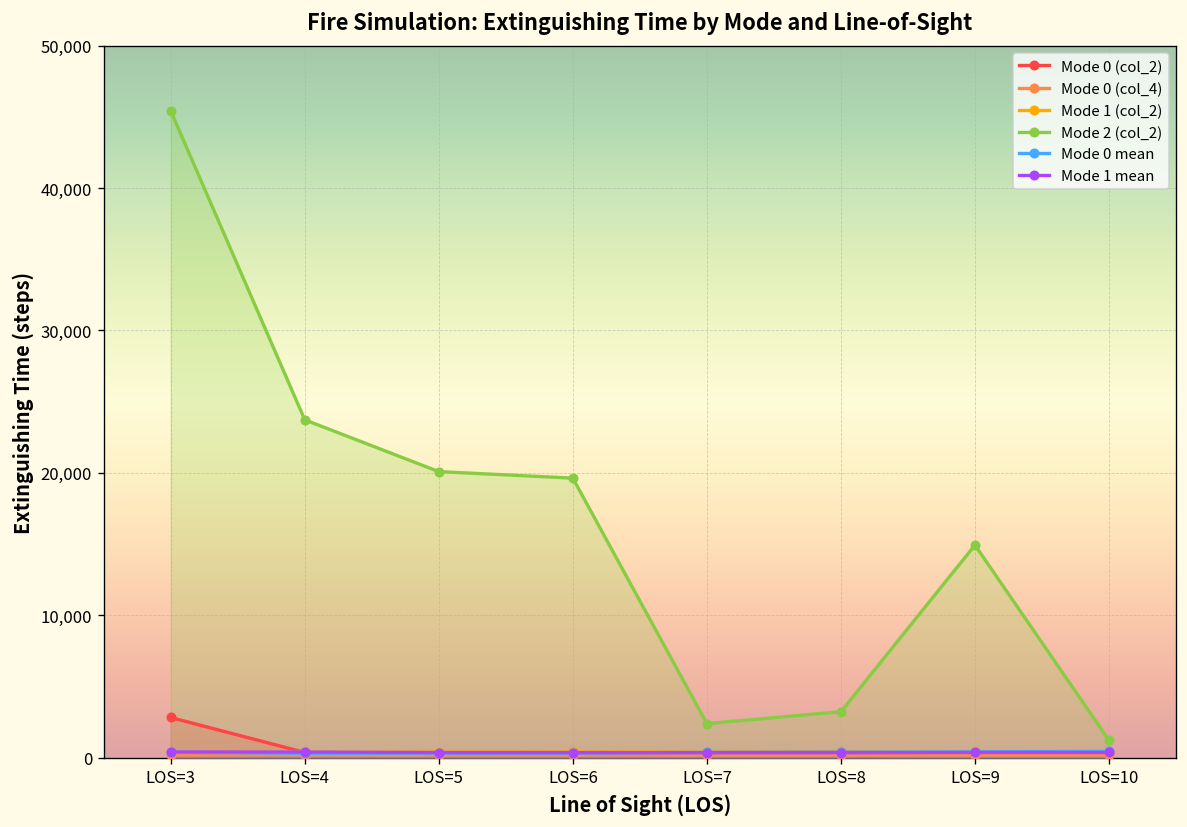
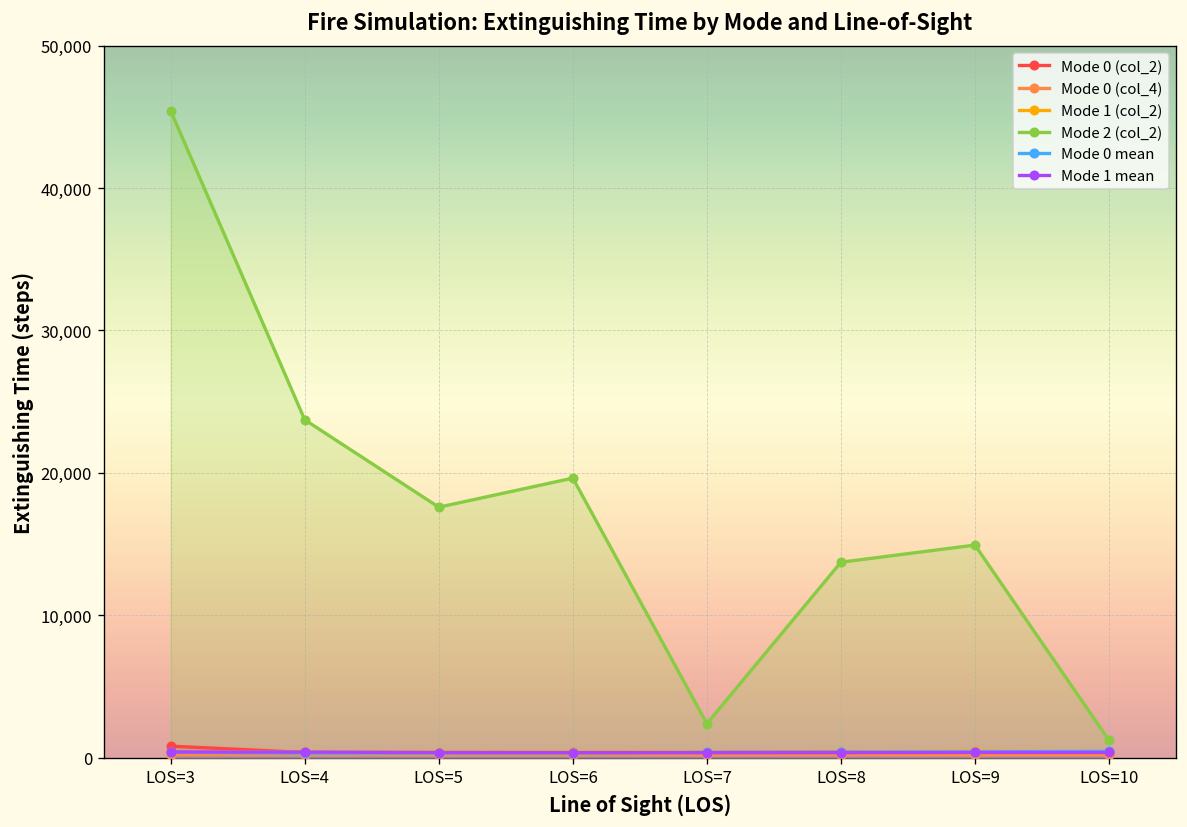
  {
    "Mode 0 (col_2)": {
-     "LOS=3": "2,800"
+     "LOS=3": "800"
    },
    "Mode 2 (col_2)": {
      "LOS=3": "45,400",
      "LOS=4": "23,700",
-     "LOS=5": "20,100",
+     "LOS=5": "17,600",
      "LOS=6": "19,600",
      "LOS=7": "2,400",
-     "LOS=8": "3,200",
+     "LOS=8": "13,700",
      "LOS=9": "14,900",
      "LOS=10": "1,200"
    }
  }
